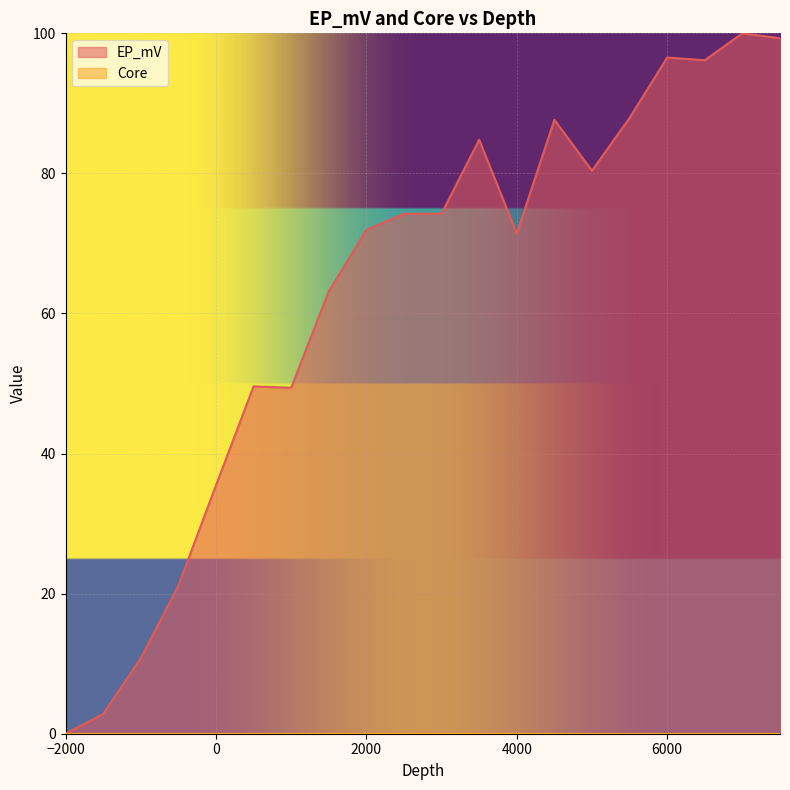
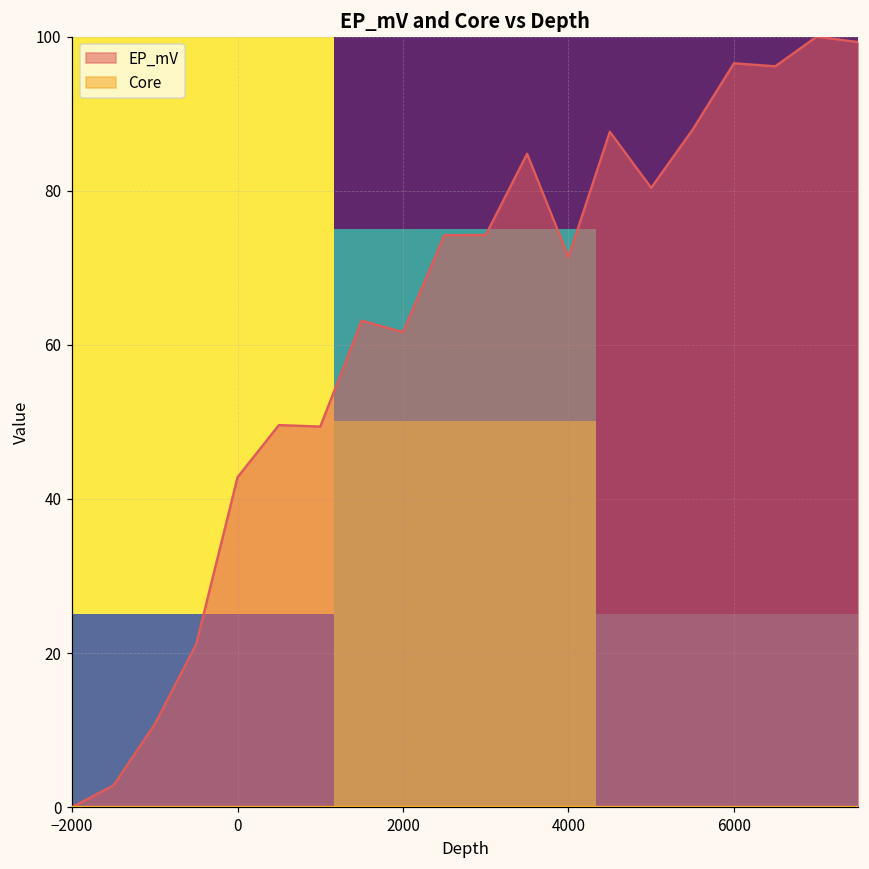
  {
    "EP_mV": {
-     "0": 35,
-     "2000": 72,
+     "0": 43,
+     "2000": 62,
      "4000": 71,
      "6000": 97
    },
    "Core": {
      "0": 0,
      "2000": 0,
      "4000": 0,
      "6000": 0
    }
  }
